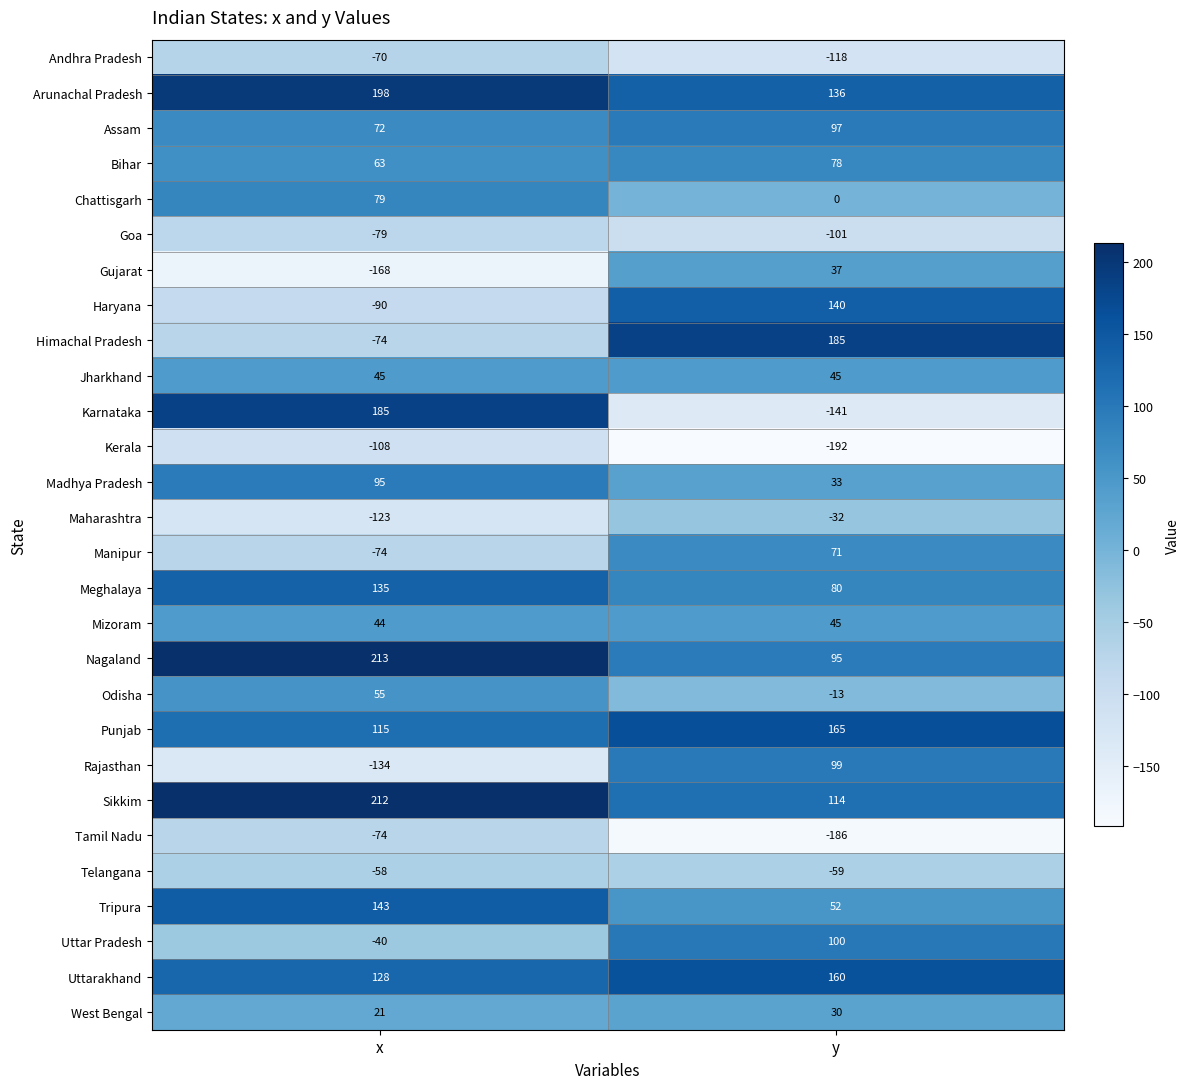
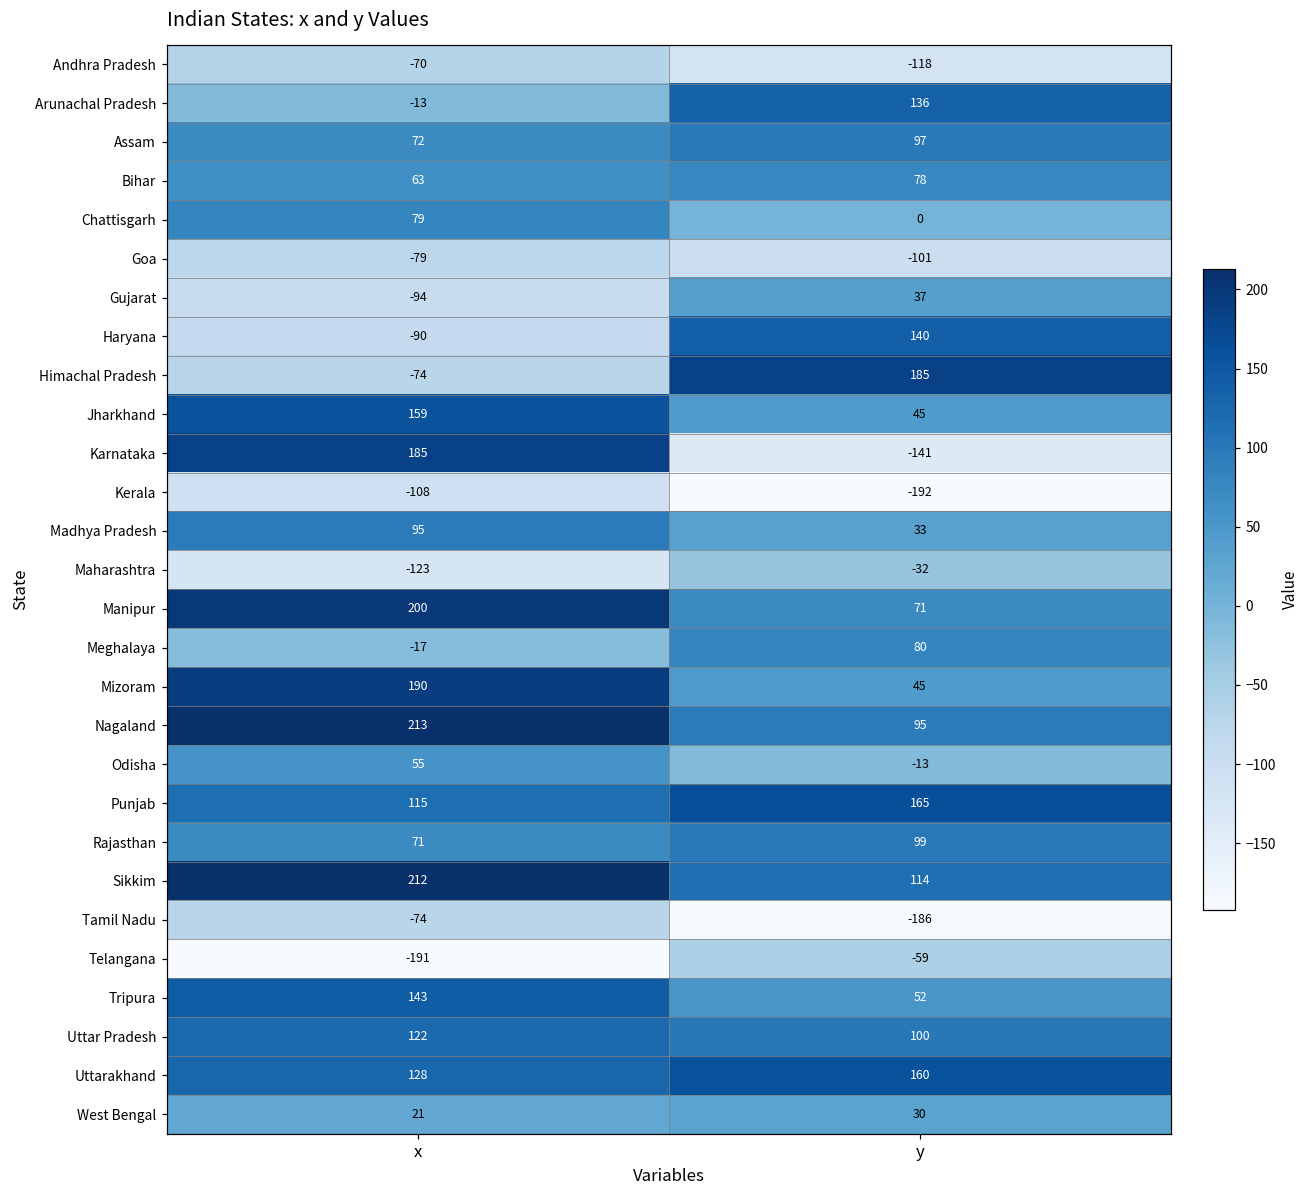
  {
    "Andhra Pradesh": {
      "x": -70,
      "y": -118
    },
    "Arunachal Pradesh": {
-     "x": 198,
+     "x": -13,
      "y": 136
    },
    "Assam": {
      "x": 72,
      "y": 97
    },
    "Bihar": {
      "x": 63,
      "y": 78
    },
    "Chattisgarh": {
      "x": 79,
      "y": 0
    },
    "Goa": {
      "x": -79,
      "y": -101
    },
    "Gujarat": {
-     "x": -168,
+     "x": -94,
      "y": 37
    },
    "Haryana": {
      "x": -90,
      "y": 140
    },
    "Himachal Pradesh": {
      "x": -74,
      "y": 185
    },
    "Jharkhand": {
-     "x": 45,
+     "x": 159,
      "y": 45
    },
    "Karnataka": {
      "x": 185,
      "y": -141
    },
    "Kerala": {
      "x": -108,
      "y": -192
    },
    "Madhya Pradesh": {
      "x": 95,
      "y": 33
    },
    "Maharashtra": {
      "x": -123,
      "y": -32
    },
    "Manipur": {
-     "x": -74,
+     "x": 200,
      "y": 71
    },
    "Meghalaya": {
-     "x": 135,
+     "x": -17,
      "y": 80
    },
    "Mizoram": {
-     "x": 44,
+     "x": 190,
      "y": 45
    },
    "Nagaland": {
      "x": 213,
      "y": 95
    },
    "Odisha": {
      "x": 55,
      "y": -13
    },
    "Punjab": {
      "x": 115,
      "y": 165
    },
    "Rajasthan": {
-     "x": -134,
+     "x": 71,
      "y": 99
    },
    "Sikkim": {
      "x": 212,
      "y": 114
    },
    "Tamil Nadu": {
      "x": -74,
      "y": -186
    },
    "Telangana": {
-     "x": -58,
+     "x": -191,
      "y": -59
    },
    "Tripura": {
      "x": 143,
      "y": 52
    },
    "Uttar Pradesh": {
-     "x": -40,
+     "x": 122,
      "y": 100
    },
    "Uttarakhand": {
      "x": 128,
      "y": 160
    },
    "West Bengal": {
      "x": 21,
      "y": 30
    }
  }
